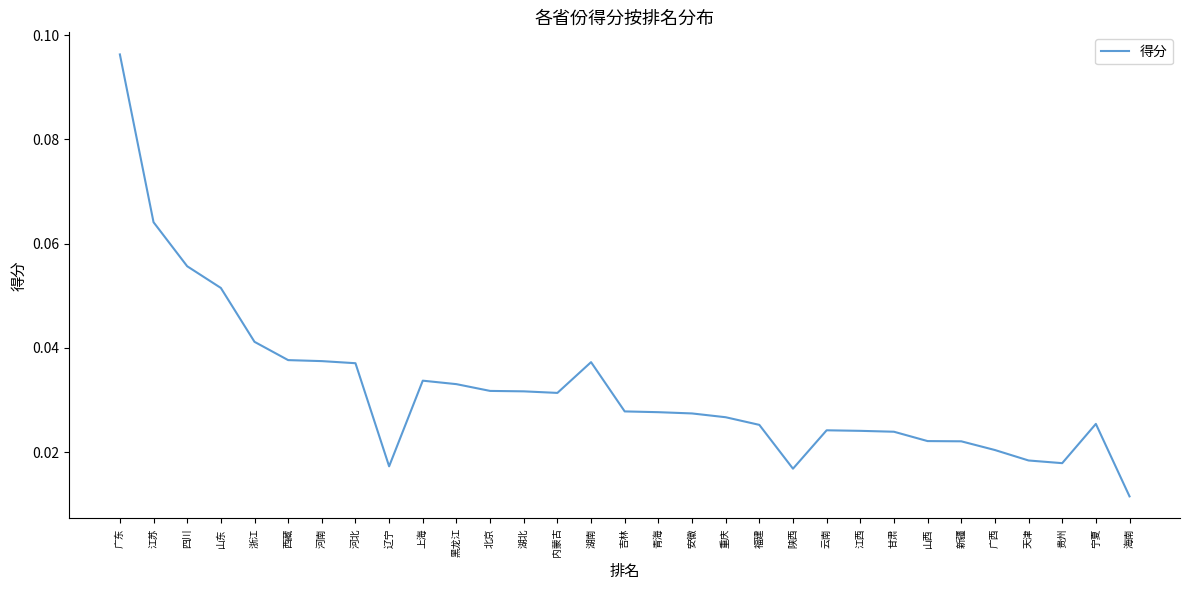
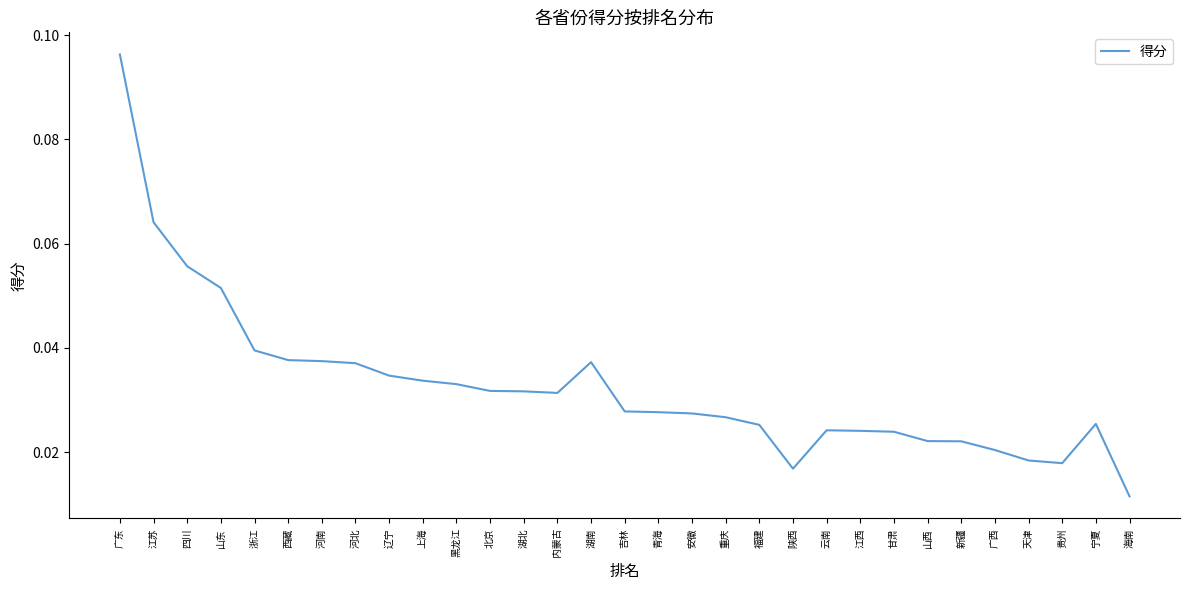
  {
    "广东": 0.096,
    "江苏": 0.064,
    "四川": 0.056,
    "山东": 0.051,
-   "浙江": 0.041,
+   "浙江": 0.040,
    "西藏": 0.038,
    "河南": 0.037,
    "河北": 0.037,
-   "辽宁": 0.017,
+   "辽宁": 0.035,
    "上海": 0.034,
    "黑龙江": 0.033,
    "北京": 0.032,
    "湖北": 0.032,
    "内蒙古": 0.031,
    "湖南": 0.037,
    "吉林": 0.028,
    "青海": 0.028,
    "安徽": 0.027,
    "重庆": 0.027,
    "福建": 0.025,
    "陕西": 0.017,
    "云南": 0.024,
    "江西": 0.024,
    "甘肃": 0.024,
    "山西": 0.022,
    "新疆": 0.022,
    "广西": 0.020,
    "天津": 0.018,
    "贵州": 0.018,
    "宁夏": 0.025,
    "海南": 0.012
  }
